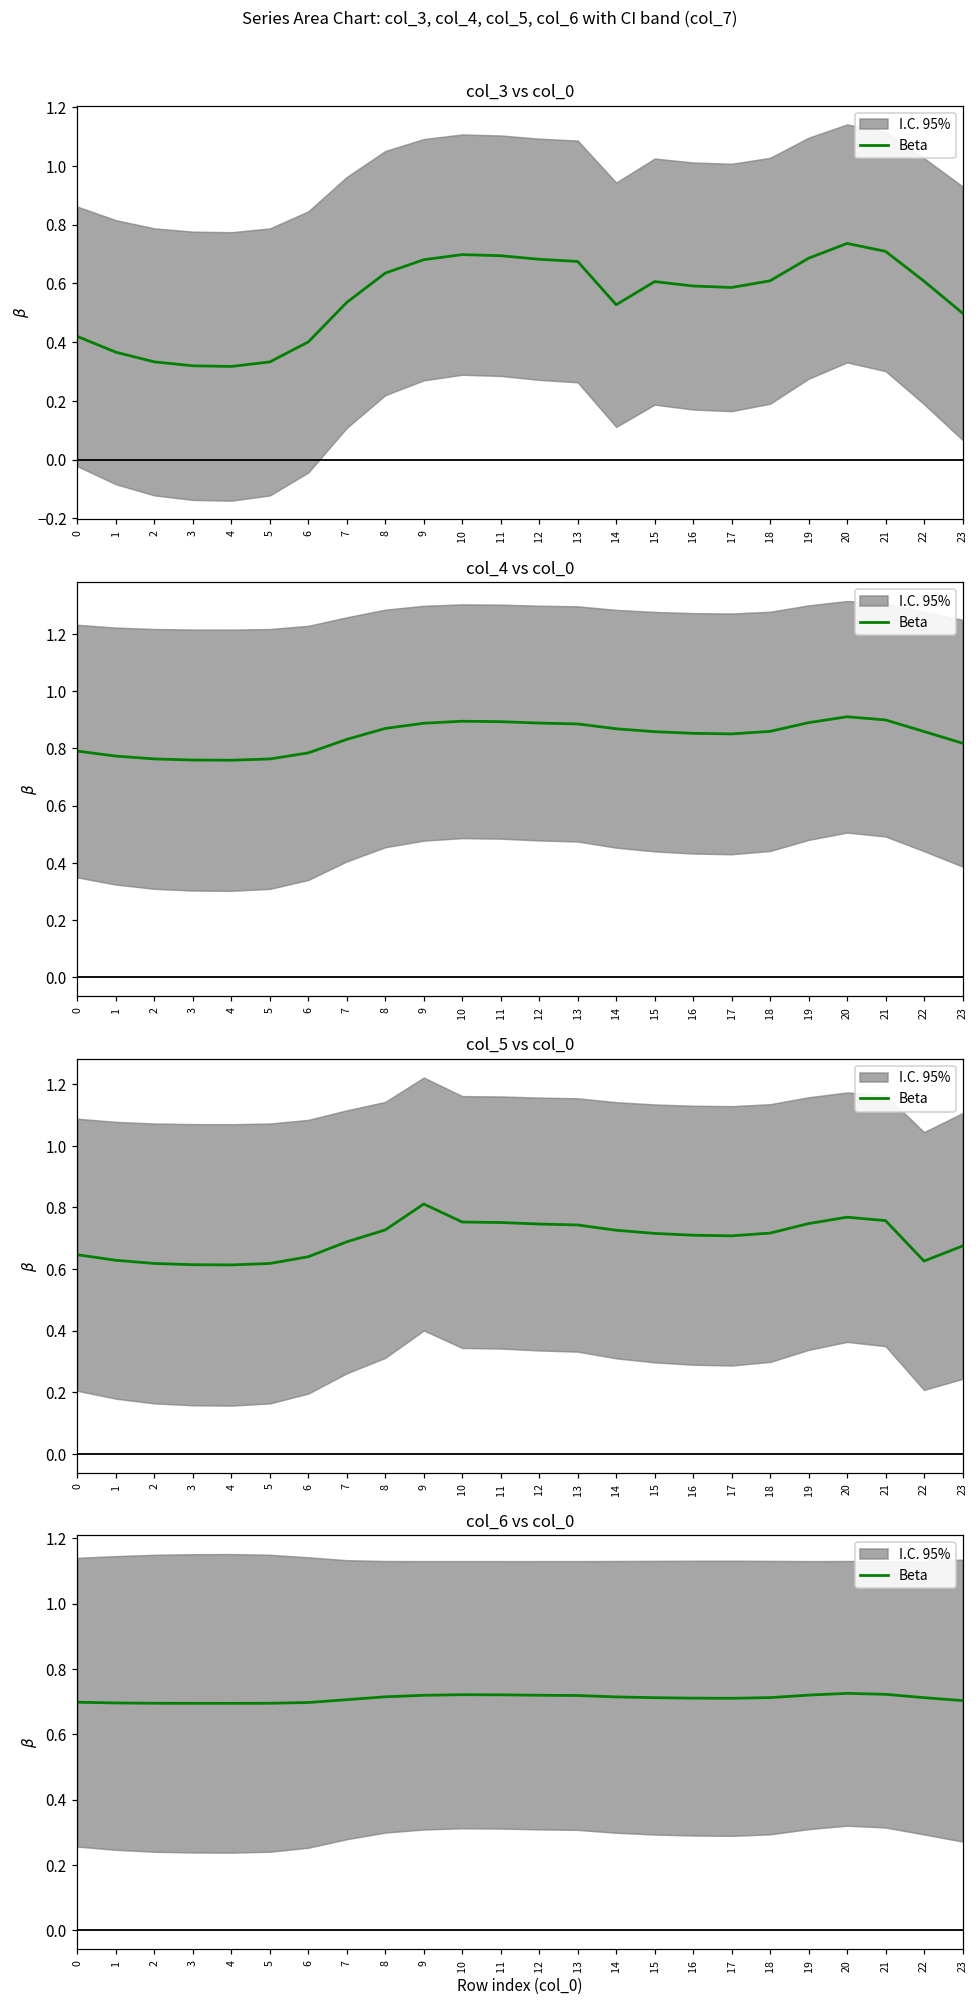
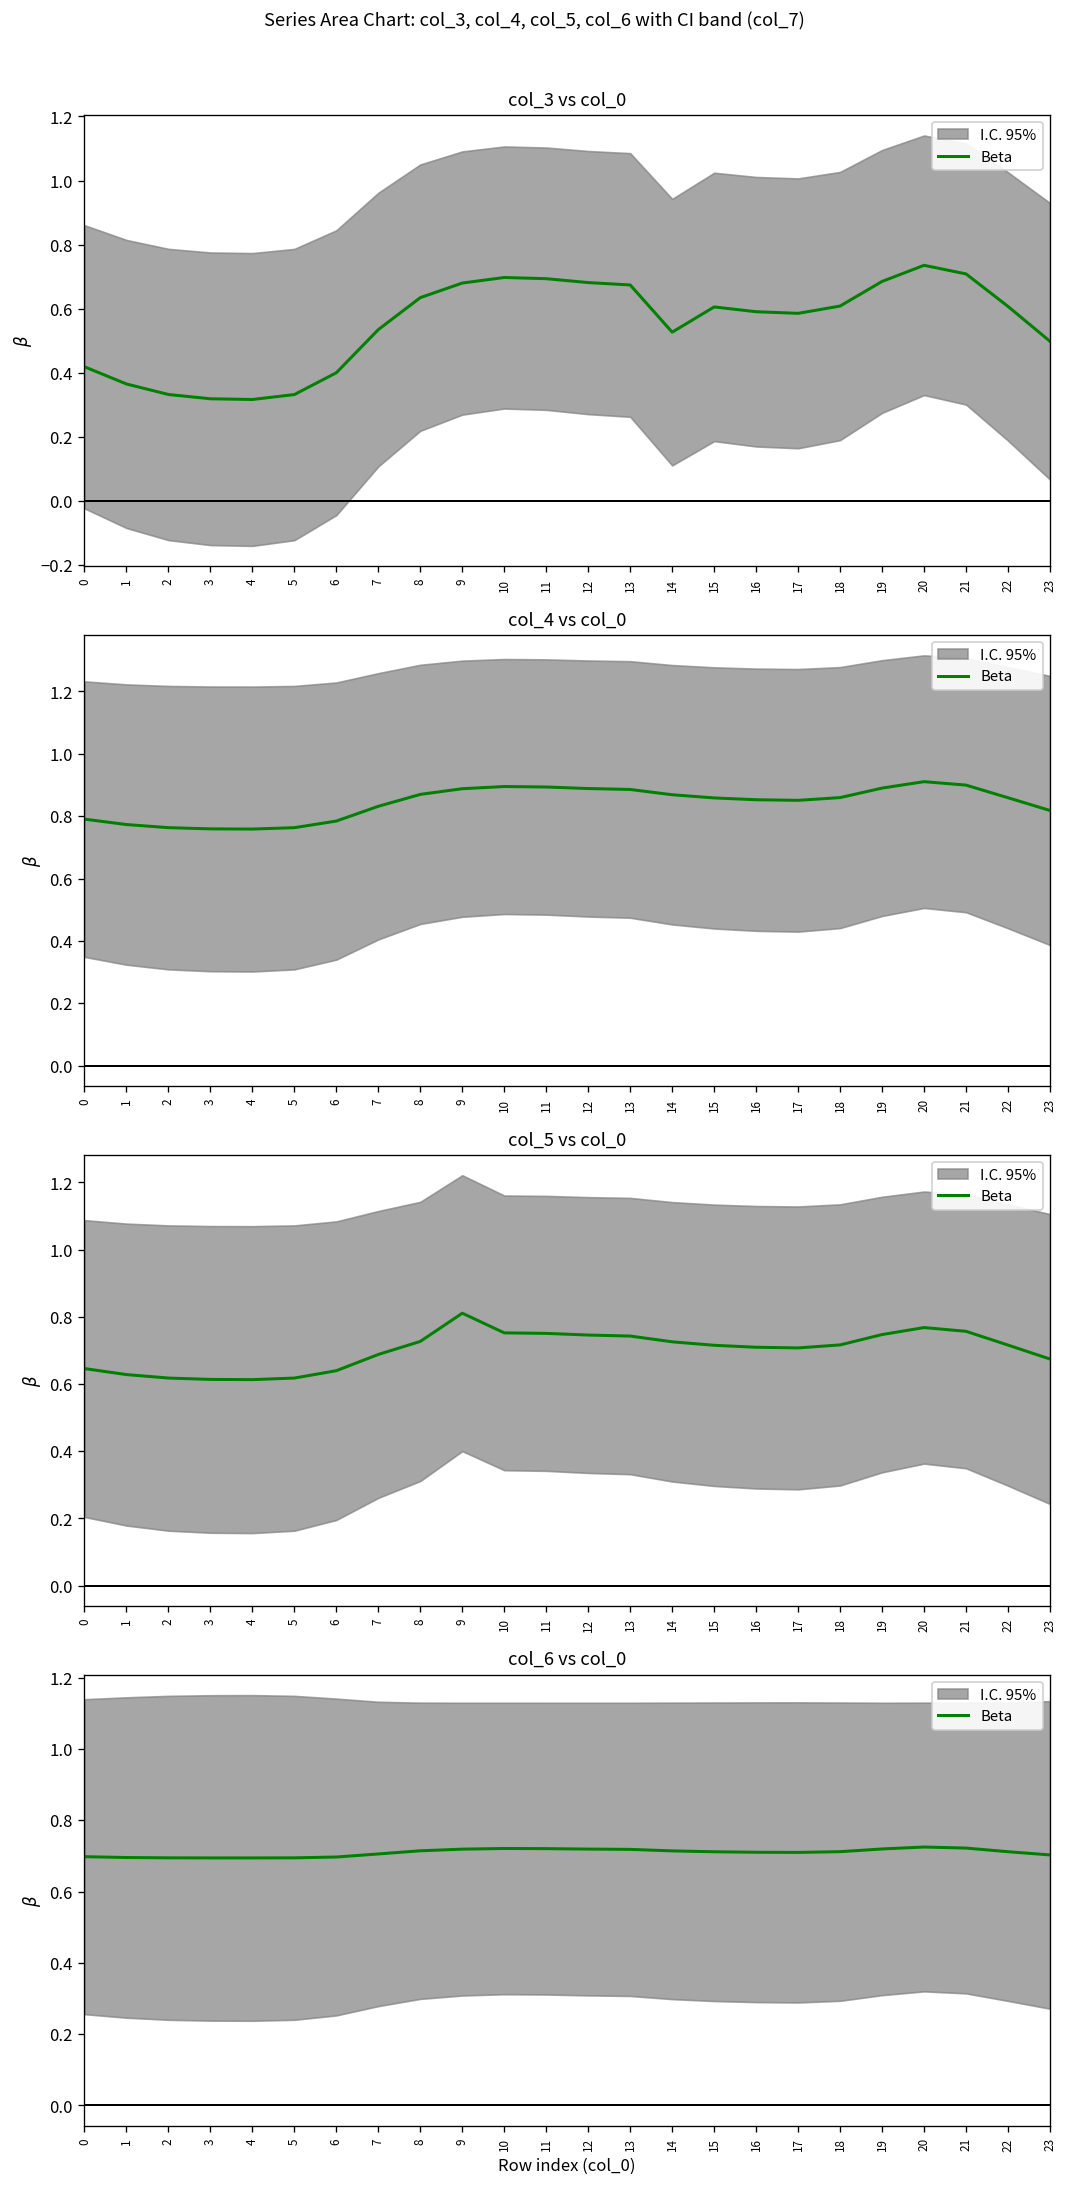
  {
    "col_3 vs col_0": {
      "Beta": {
        "0": 0.42,
        "1": 0.37,
        "2": 0.33,
        "3": 0.32,
        "4": 0.32,
        "5": 0.33,
        "6": 0.40,
        "7": 0.53,
        "8": 0.63,
        "9": 0.68,
        "10": 0.70,
        "11": 0.69,
        "12": 0.68,
        "13": 0.67,
        "14": 0.53,
        "15": 0.61,
        "16": 0.59,
        "17": 0.59,
        "18": 0.61,
        "19": 0.69,
        "20": 0.74,
        "21": 0.71,
        "22": 0.61,
        "23": 0.50
      }
    },
    "col_4 vs col_0": {
      "Beta": {
        "0": 0.79,
        "1": 0.77,
        "2": 0.76,
        "3": 0.76,
        "4": 0.76,
        "5": 0.76,
        "6": 0.78,
        "7": 0.83,
        "8": 0.87,
        "9": 0.89,
        "10": 0.90,
        "11": 0.89,
        "12": 0.89,
        "13": 0.89,
        "14": 0.87,
        "15": 0.86,
        "16": 0.85,
        "17": 0.85,
        "18": 0.86,
        "19": 0.89,
        "20": 0.91,
        "21": 0.90,
        "22": 0.86,
        "23": 0.82
      }
    },
    "col_5 vs col_0": {
      "Beta": {
        "0": 0.65,
        "1": 0.63,
        "2": 0.62,
        "3": 0.61,
        "4": 0.61,
        "5": 0.62,
        "6": 0.64,
        "7": 0.69,
        "8": 0.73,
        "9": 0.81,
        "10": 0.75,
        "11": 0.75,
        "12": 0.75,
        "13": 0.74,
        "14": 0.73,
        "15": 0.72,
        "16": 0.71,
        "17": 0.71,
        "18": 0.72,
        "19": 0.75,
        "20": 0.77,
        "21": 0.76,
-       "22": 0.63,
+       "22": 0.72,
        "23": 0.67
      }
    },
    "col_6 vs col_0": {
      "Beta": {
        "0": 0.70,
        "1": 0.70,
        "2": 0.69,
        "3": 0.69,
        "4": 0.69,
        "5": 0.69,
        "6": 0.70,
        "7": 0.71,
        "8": 0.71,
        "9": 0.72,
        "10": 0.72,
        "11": 0.72,
        "12": 0.72,
        "13": 0.72,
        "14": 0.71,
        "15": 0.71,
        "16": 0.71,
        "17": 0.71,
        "18": 0.71,
        "19": 0.72,
        "20": 0.73,
        "21": 0.72,
        "22": 0.71,
        "23": 0.70
      }
    }
  }
